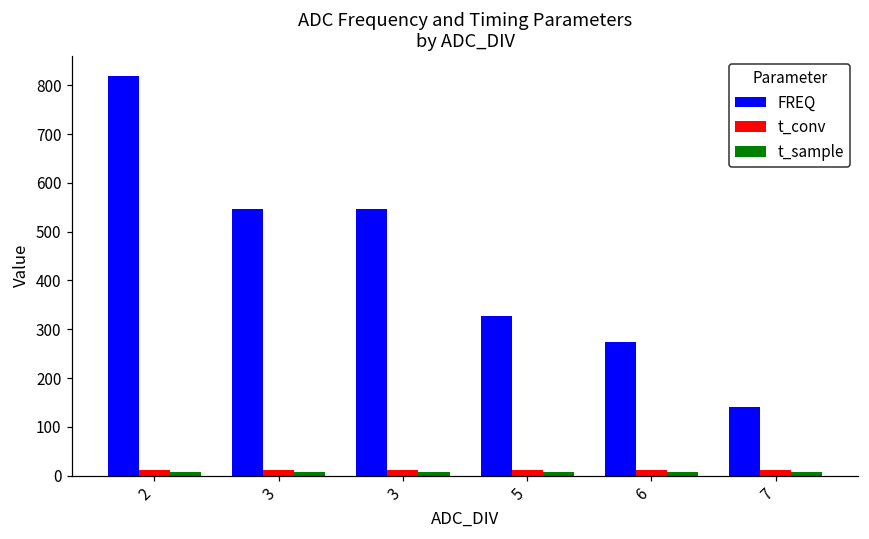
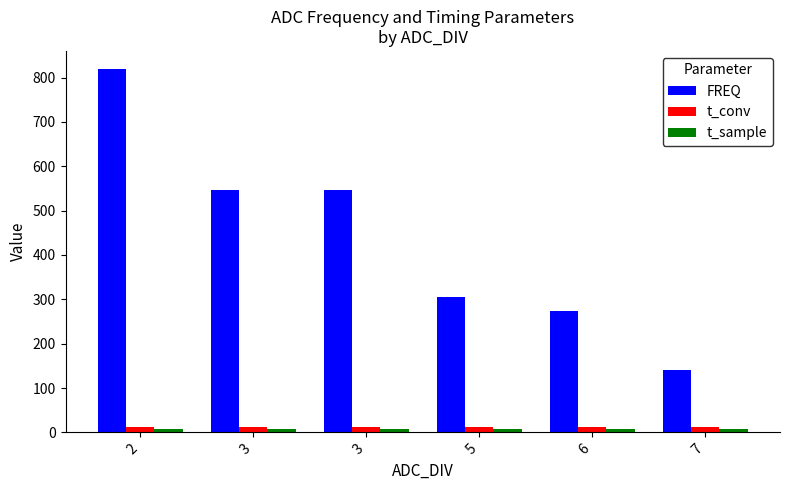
  {
    "FREQ": {
      "2": 820,
-     "5": 330,
+     "5": 310,
      "6": 270,
      "7": 140
    },
    "t_conv": {
      "2": 10,
      "5": 10,
      "6": 10,
      "7": 10
    },
    "t_sample": {
      "2": 10,
      "5": 10,
      "6": 10,
      "7": 10
    }
  }
